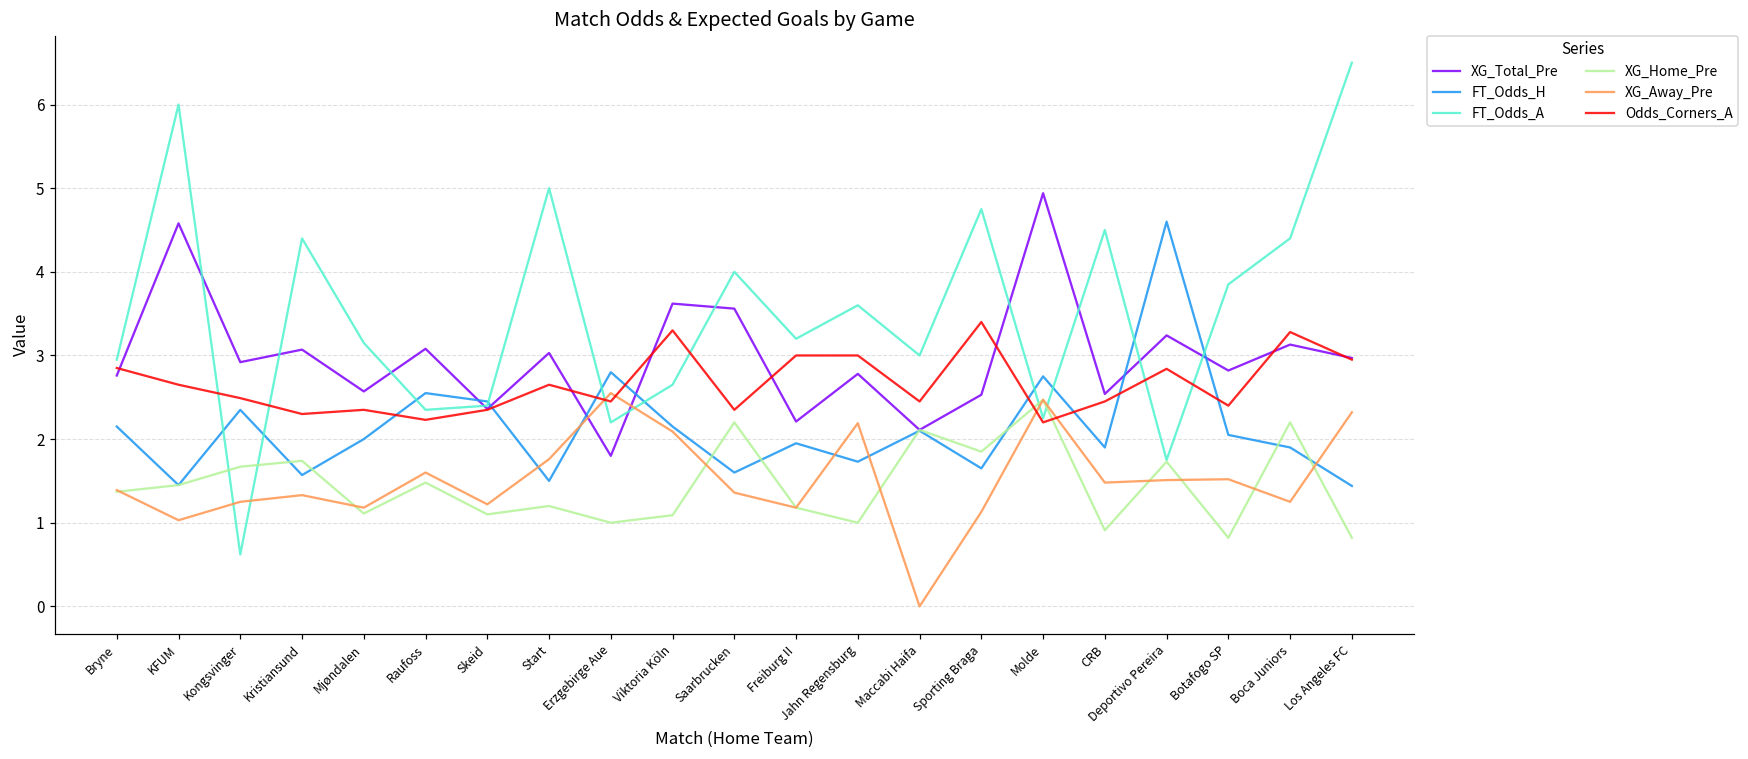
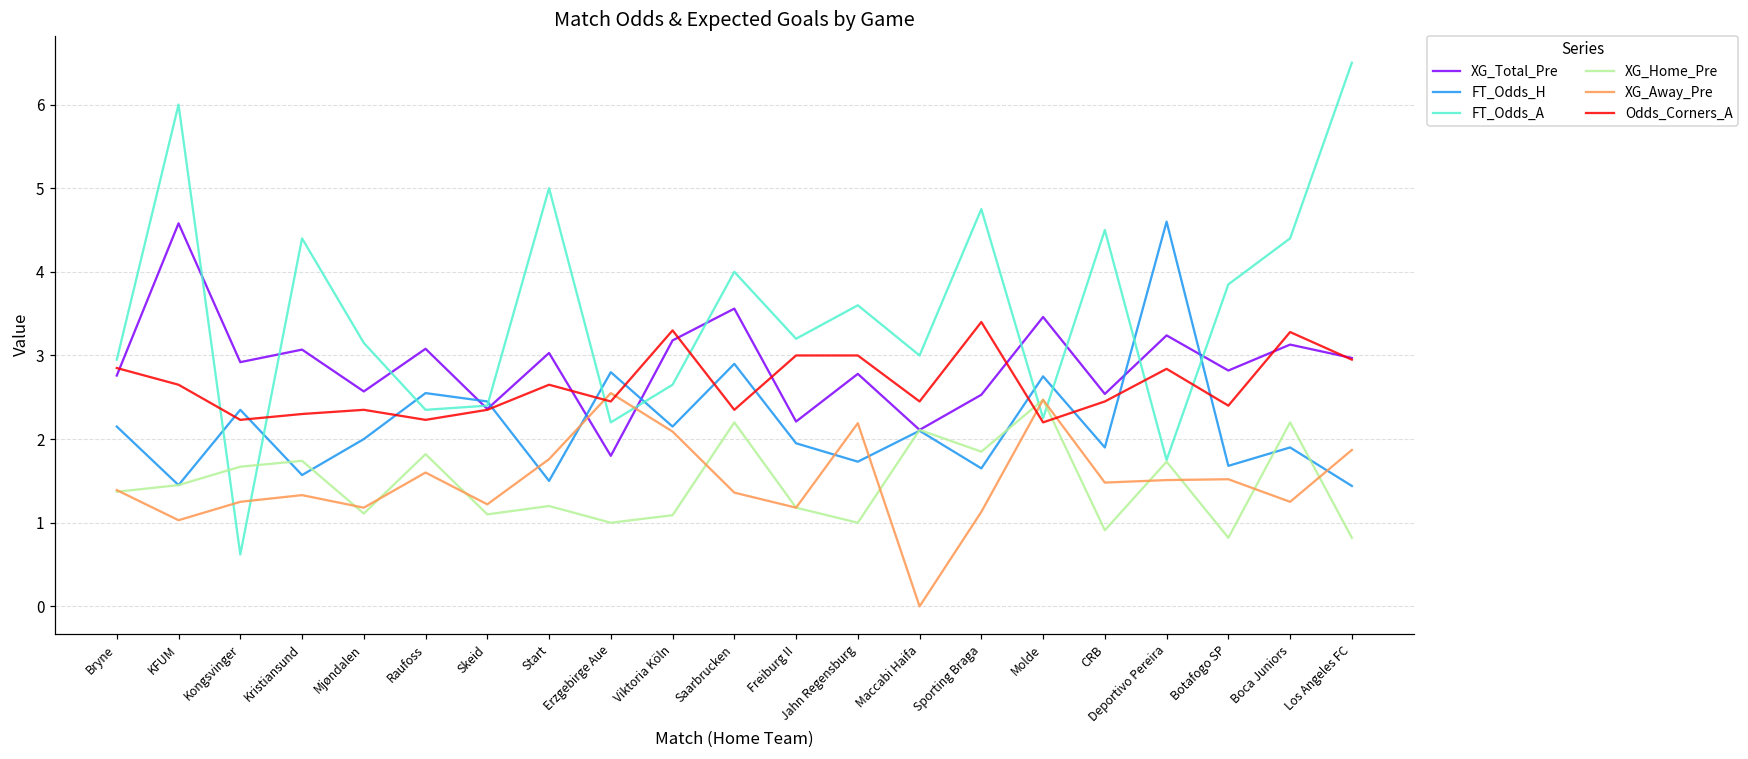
  {
    "XG_Total_Pre": {
      "Bryne": 2.8,
      "KFUM": 4.6,
      "Kongsvinger": 2.9,
      "Kristiansund": 3.1,
      "Mjøndalen": 2.6,
      "Raufoss": 3.1,
      "Start": 3.0,
      "Erzgebirge Aue": 1.8,
-     "Viktoria Köln": 3.6,
+     "Viktoria Köln": 3.2,
      "Saarbrucken": 3.6,
      "Freiburg II": 2.2,
      "Jahn Regensburg": 2.8,
      "Sporting Braga": 2.5,
-     "Molde": 4.9,
+     "Molde": 3.5,
      "CRB": 2.5,
      "Deportivo Pereira": 3.2,
      "Botafogo SP": 2.8,
      "Boca Juniors": 3.1
    },
    "FT_Odds_H": {
      "Bryne": 2.2,
      "Kongsvinger": 2.4,
      "Kristiansund": 1.6,
      "Mjøndalen": 2.0,
      "Raufoss": 2.6,
      "Skeid": 2.5,
      "Start": 1.5,
      "Erzgebirge Aue": 2.8,
      "Viktoria Köln": 2.2,
-     "Saarbrucken": 1.6,
+     "Saarbrucken": 2.9,
      "Freiburg II": 2.0,
      "Jahn Regensburg": 1.7,
      "Sporting Braga": 1.7,
      "Molde": 2.8,
      "CRB": 1.9,
      "Deportivo Pereira": 4.6,
-     "Botafogo SP": 2.1,
+     "Botafogo SP": 1.7,
      "Boca Juniors": 1.9,
      "Los Angeles FC": 1.4
    },
    "FT_Odds_A": {
      "Bryne": 3.0,
      "KFUM": 6.0,
      "Kongsvinger": 0.6,
      "Kristiansund": 4.4,
      "Mjøndalen": 3.2,
      "Raufoss": 2.4,
      "Skeid": 2.4,
      "Start": 5.0,
      "Erzgebirge Aue": 2.2,
      "Viktoria Köln": 2.7,
      "Saarbrucken": 4.0,
      "Freiburg II": 3.2,
      "Jahn Regensburg": 3.6,
      "Maccabi Haifa": 3.0,
      "Sporting Braga": 4.8,
      "Molde": 2.3,
      "CRB": 4.5,
      "Botafogo SP": 3.9,
      "Boca Juniors": 4.4,
      "Los Angeles FC": 6.5
    },
    "XG_Home_Pre": {
      "Kongsvinger": 1.7,
      "Kristiansund": 1.7,
      "Mjøndalen": 1.1,
-     "Raufoss": 1.5,
+     "Raufoss": 1.8,
      "Skeid": 1.1,
      "Start": 1.2,
      "Erzgebirge Aue": 1.0,
      "Viktoria Köln": 1.1,
      "Saarbrucken": 2.2,
      "Jahn Regensburg": 1.0,
      "Sporting Braga": 1.9,
      "CRB": 0.9,
      "Botafogo SP": 0.8,
      "Boca Juniors": 2.2,
      "Los Angeles FC": 0.8
    },
    "XG_Away_Pre": {
      "KFUM": 1.0,
      "Kongsvinger": 1.3,
      "Kristiansund": 1.3,
      "Mjøndalen": 1.2,
      "Raufoss": 1.6,
      "Skeid": 1.2,
      "Start": 1.8,
      "Erzgebirge Aue": 2.6,
      "Viktoria Köln": 2.1,
      "Saarbrucken": 1.4,
      "Jahn Regensburg": 2.2,
      "Maccabi Haifa": 0.0,
      "Sporting Braga": 1.1,
      "CRB": 1.5,
      "Deportivo Pereira": 1.5,
      "Botafogo SP": 1.5,
      "Boca Juniors": 1.3,
-     "Los Angeles FC": 2.3
+     "Los Angeles FC": 1.9
    },
    "Odds_Corners_A": {
      "Bryne": 2.9,
      "KFUM": 2.7,
-     "Kongsvinger": 2.5,
+     "Kongsvinger": 2.2,
      "Kristiansund": 2.3,
      "Mjøndalen": 2.4,
      "Raufoss": 2.2,
      "Start": 2.7,
      "Erzgebirge Aue": 2.5,
      "Viktoria Köln": 3.3,
      "Saarbrucken": 2.4,
      "Freiburg II": 3.0,
      "Jahn Regensburg": 3.0,
      "Maccabi Haifa": 2.5,
      "Sporting Braga": 3.4,
      "Molde": 2.2,
      "CRB": 2.5,
      "Deportivo Pereira": 2.8,
      "Botafogo SP": 2.4,
      "Boca Juniors": 3.3
    }
  }
